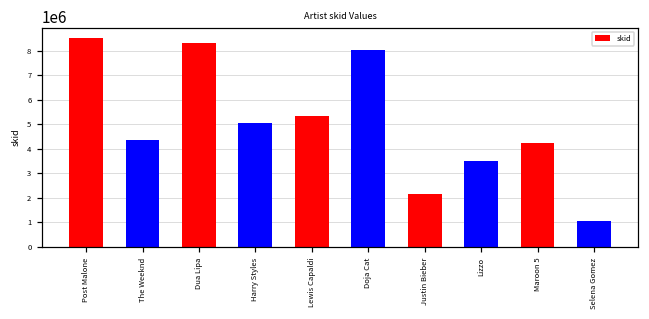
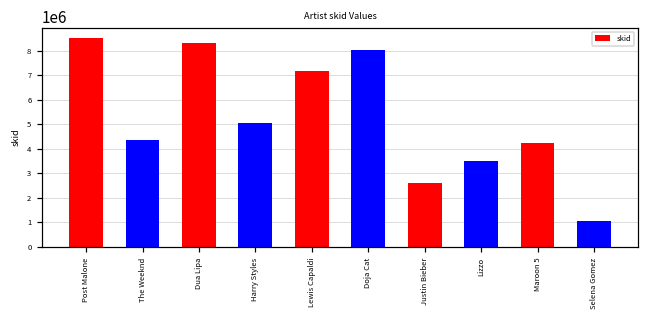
  {
    "Post Malone": 8500000,
    "The Weeknd": 4400000,
    "Dua Lipa": 8300000,
    "Harry Styles": 5000000,
-   "Lewis Capaldi": 5300000,
+   "Lewis Capaldi": 7200000,
    "Doja Cat": 8000000,
-   "Justin Bieber": 2100000,
+   "Justin Bieber": 2600000,
    "Lizzo": 3500000,
    "Maroon 5": 4200000,
    "Selena Gomez": 1100000
  }
